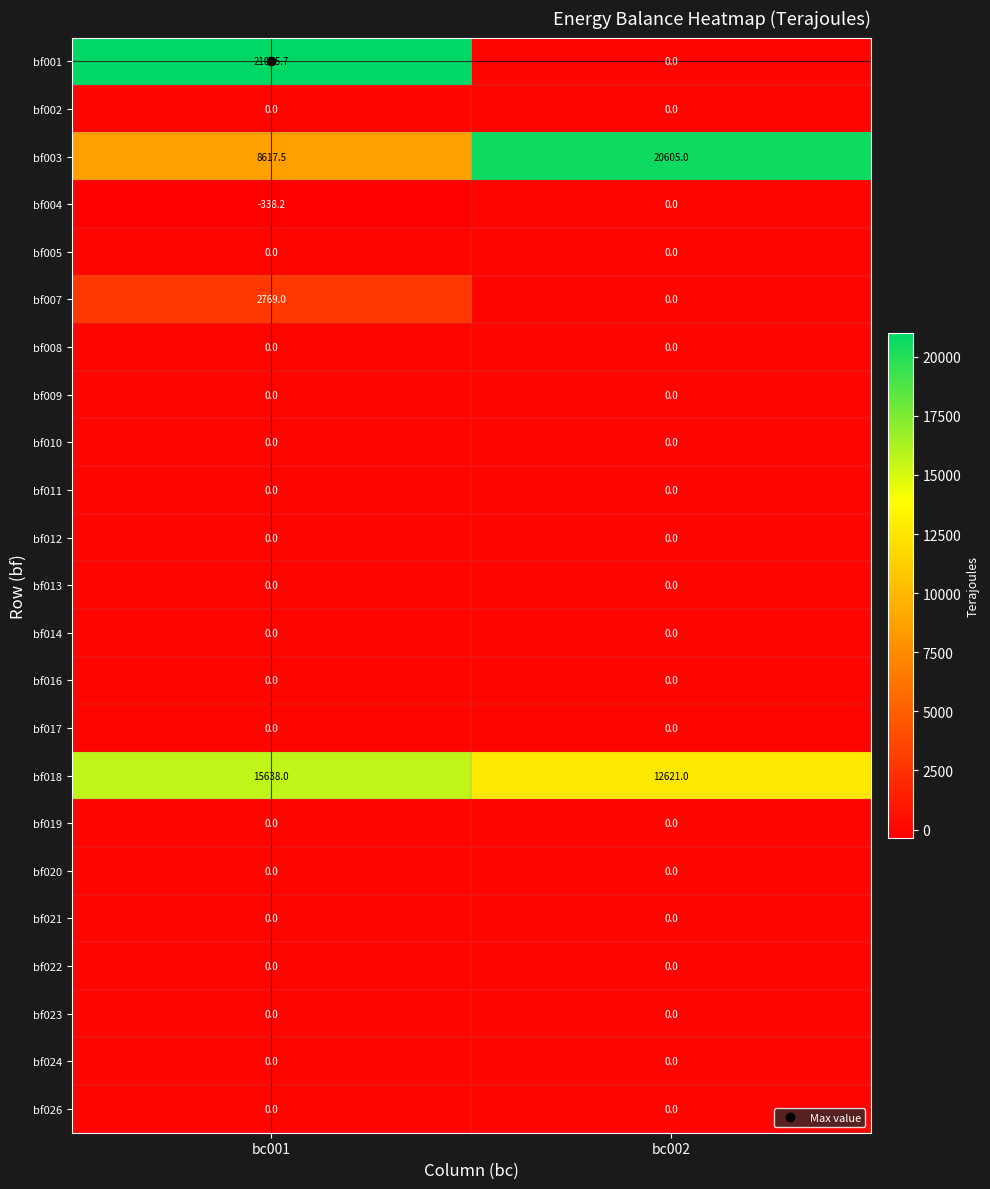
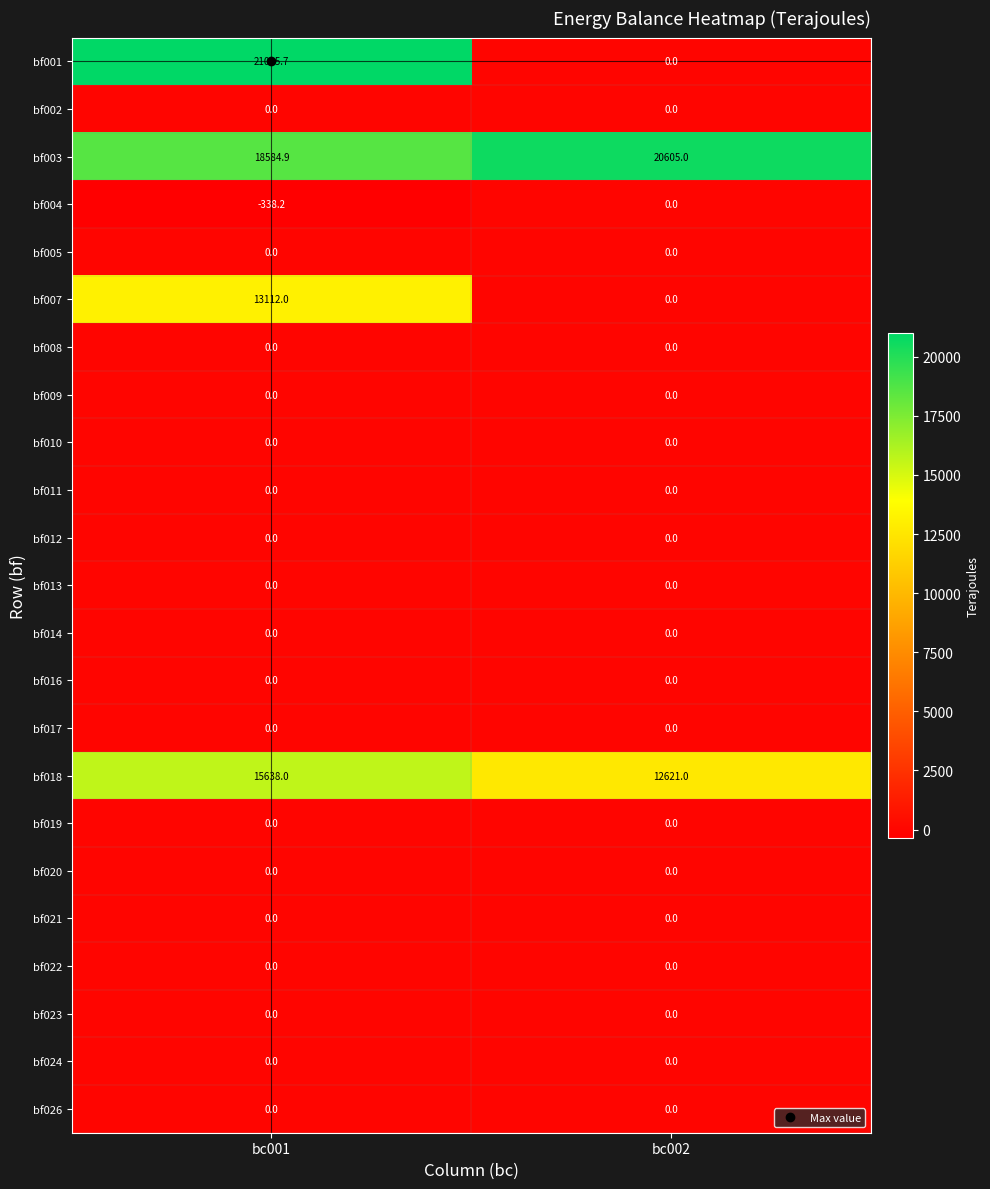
  {
    "bf001": {
      "bc002": 0.0
    },
    "bf002": {
      "bc001": 0.0,
      "bc002": 0.0
    },
    "bf003": {
-     "bc001": 8617.5,
+     "bc001": 18584.9,
      "bc002": 20605.0
    },
    "bf004": {
      "bc001": -338.2,
      "bc002": 0.0
    },
    "bf005": {
      "bc001": 0.0,
      "bc002": 0.0
    },
    "bf007": {
-     "bc001": 2769.0,
+     "bc001": 13112.0,
      "bc002": 0.0
    },
    "bf008": {
      "bc001": 0.0,
      "bc002": 0.0
    },
    "bf009": {
      "bc001": 0.0,
      "bc002": 0.0
    },
    "bf010": {
      "bc001": 0.0,
      "bc002": 0.0
    },
    "bf011": {
      "bc001": 0.0,
      "bc002": 0.0
    },
    "bf012": {
      "bc001": 0.0,
      "bc002": 0.0
    },
    "bf013": {
      "bc001": 0.0,
      "bc002": 0.0
    },
    "bf014": {
      "bc001": 0.0,
      "bc002": 0.0
    },
    "bf016": {
      "bc001": 0.0,
      "bc002": 0.0
    },
    "bf017": {
      "bc001": 0.0,
      "bc002": 0.0
    },
    "bf018": {
      "bc001": 15638.0,
      "bc002": 12621.0
    },
    "bf019": {
      "bc001": 0.0,
      "bc002": 0.0
    },
    "bf020": {
      "bc001": 0.0,
      "bc002": 0.0
    },
    "bf021": {
      "bc001": 0.0,
      "bc002": 0.0
    },
    "bf022": {
      "bc001": 0.0,
      "bc002": 0.0
    },
    "bf023": {
      "bc001": 0.0,
      "bc002": 0.0
    },
    "bf024": {
      "bc001": 0.0,
      "bc002": 0.0
    },
    "bf026": {
      "bc001": 0.0,
      "bc002": 0.0
    }
  }
